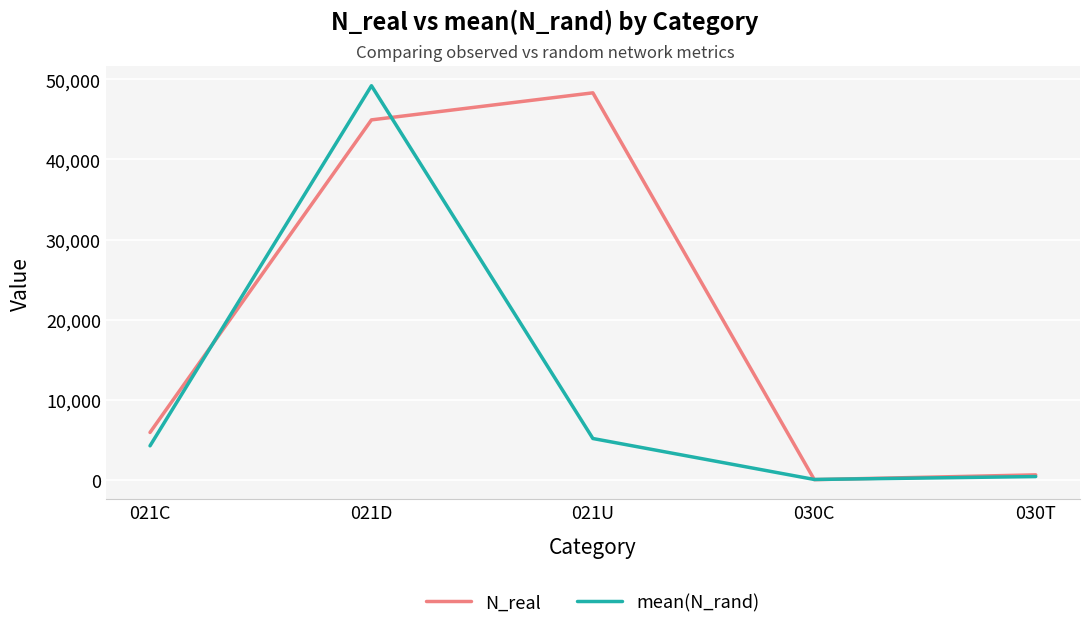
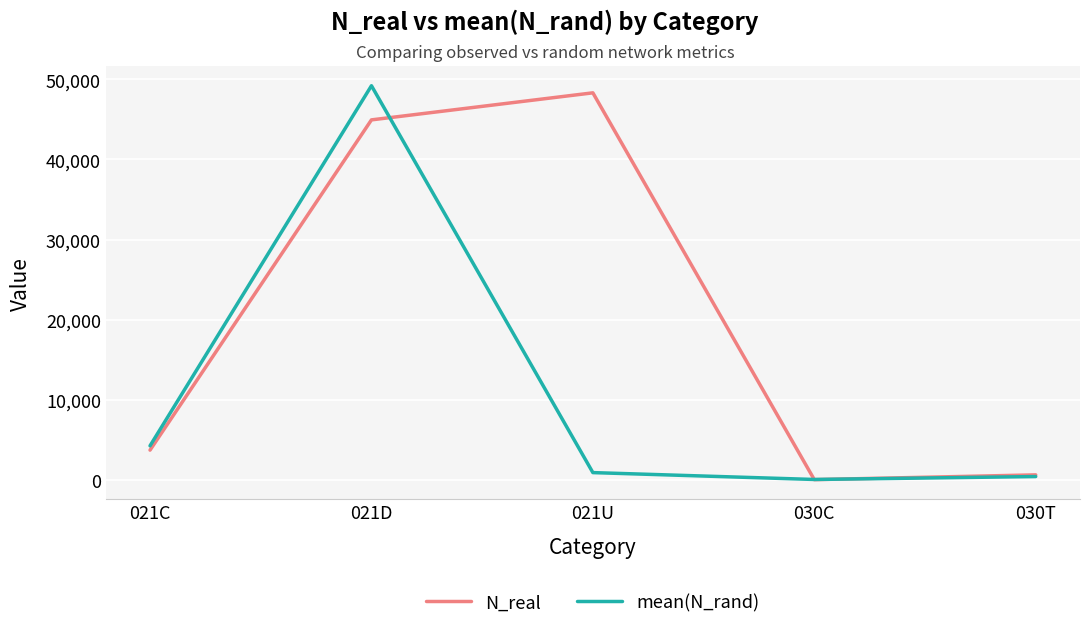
  {
    "N_real": {
-     "021C": "6,000",
+     "021C": "4,000",
      "021D": "45,000",
      "021U": "48,000"
    },
    "mean(N_rand)": {
      "021C": "4,000",
      "021D": "49,000",
-     "021U": "5,000"
+     "021U": "1,000"
    }
  }
